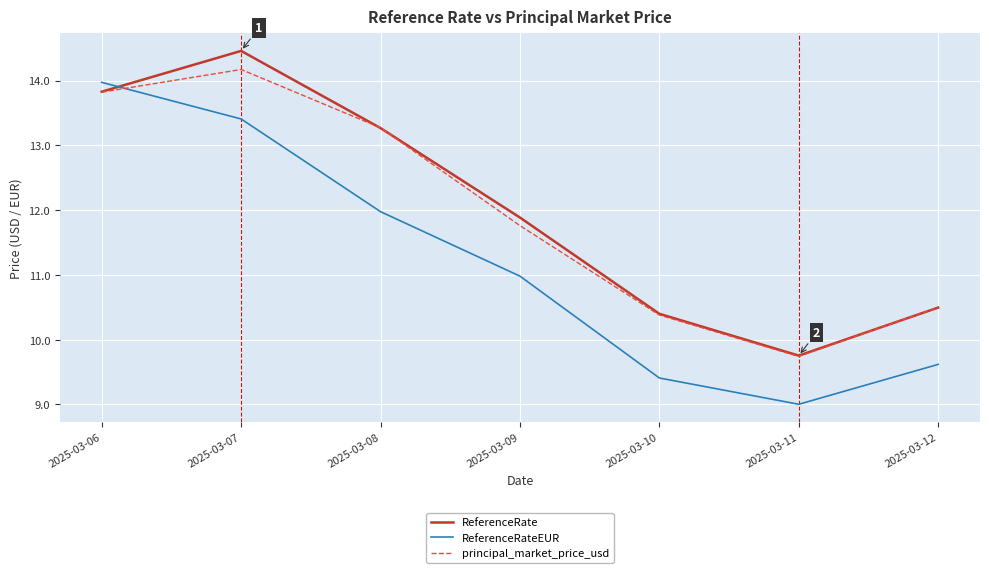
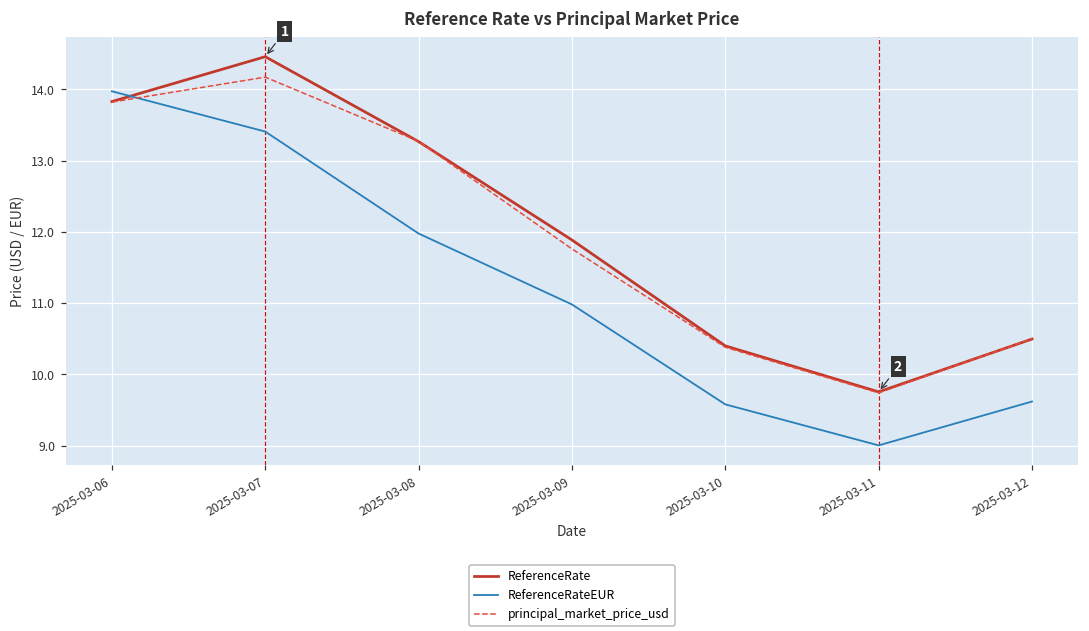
  {
    "ReferenceRateEUR": {
      "2025-03-06": 14.0,
      "2025-03-07": 13.4,
      "2025-03-08": 12.0,
      "2025-03-09": 11.0,
-     "2025-03-10": 9.4,
+     "2025-03-10": 9.6,
      "2025-03-11": 9.0,
      "2025-03-12": 9.6
    }
  }
